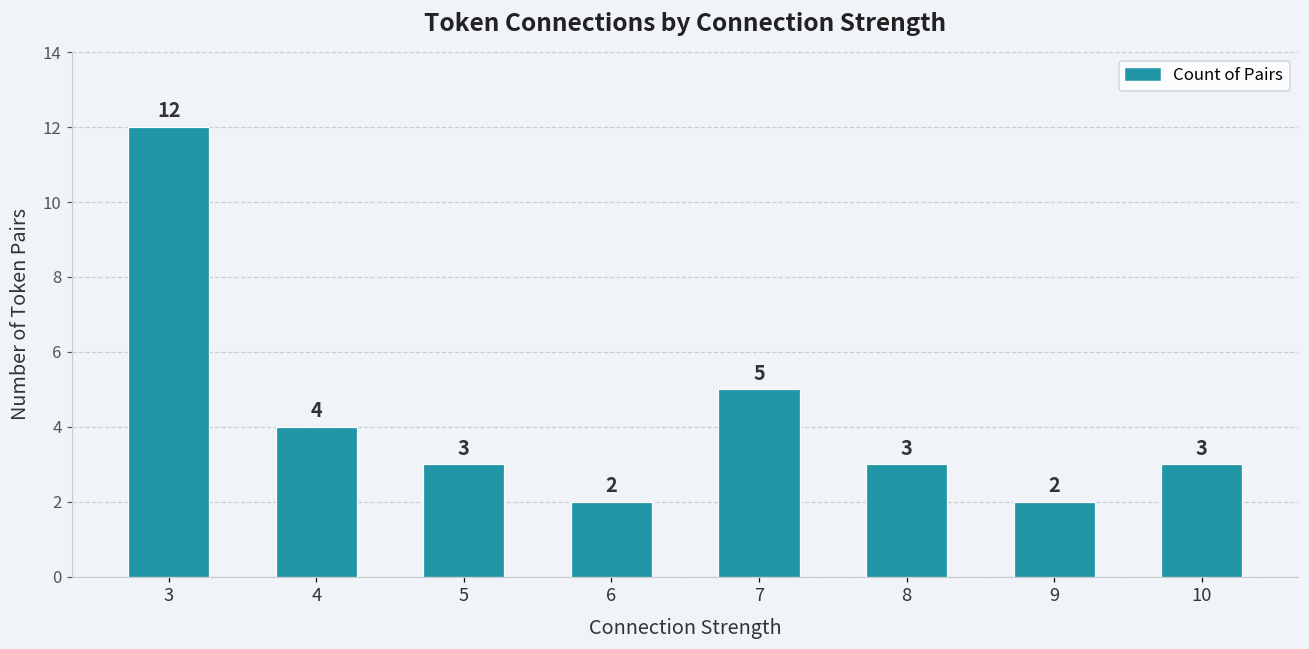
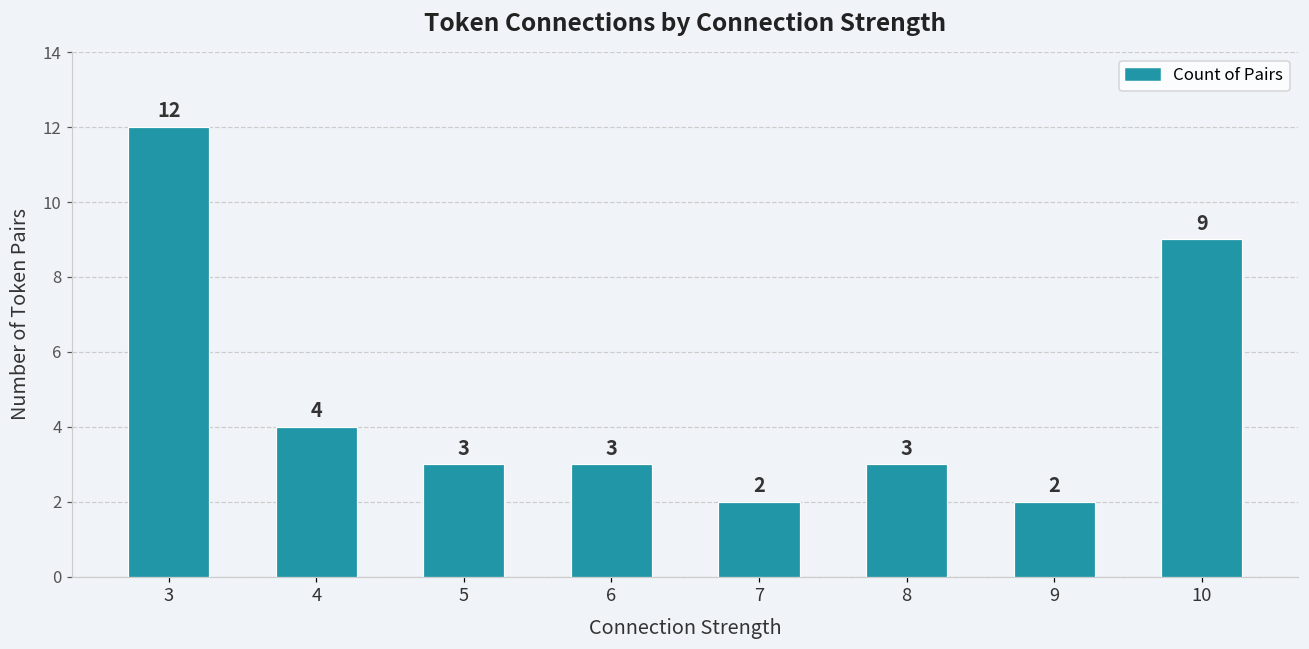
  {
    "3": 12,
    "4": 4,
    "5": 3,
-   "6": 2,
-   "7": 5,
+   "6": 3,
+   "7": 2,
    "8": 3,
    "9": 2,
-   "10": 3
+   "10": 9
  }
